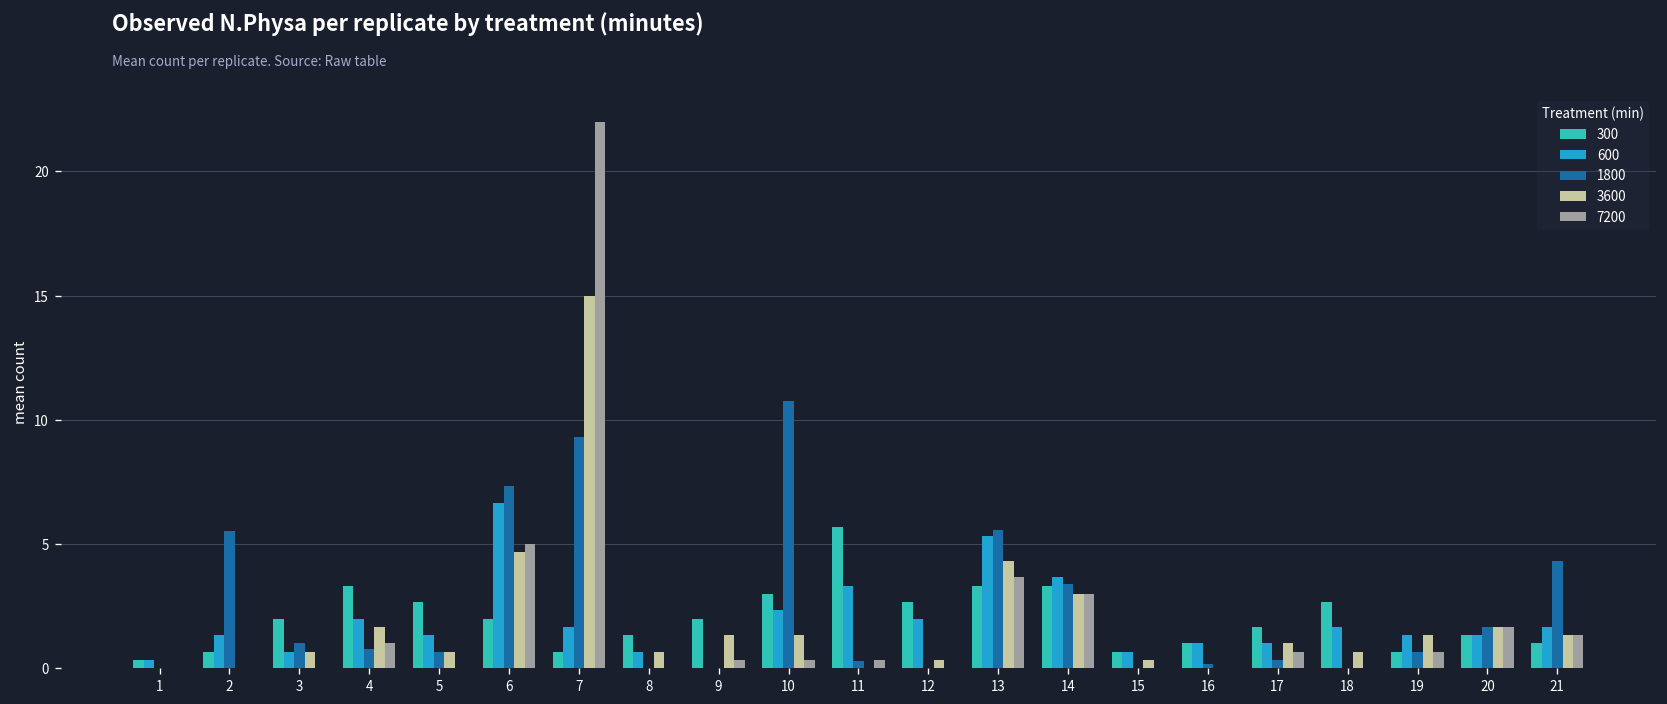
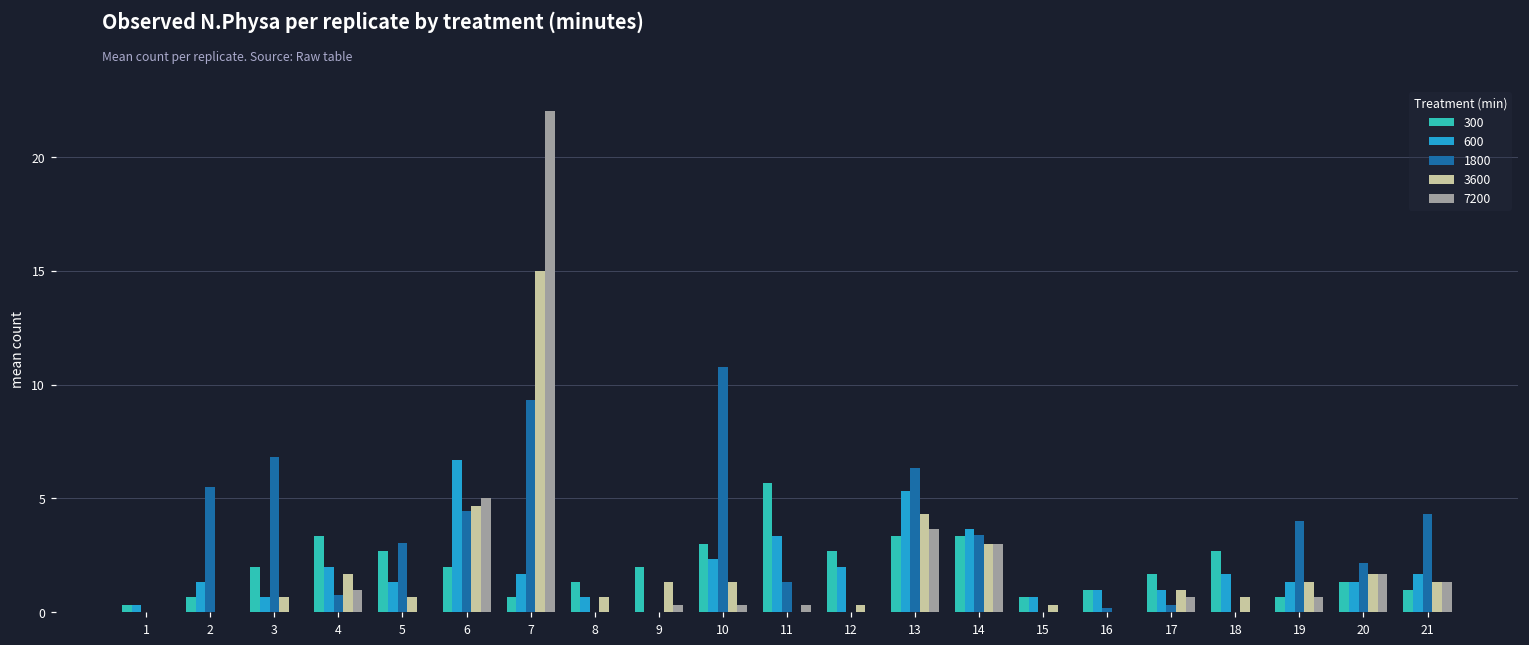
  {
    "1800": {
      "1": 0.0,
      "2": 5.5,
-     "3": 1.0,
+     "3": 6.8,
      "4": 0.8,
-     "5": 0.7,
-     "6": 7.3,
+     "5": 3.0,
+     "6": 4.5,
      "7": 9.3,
      "8": 0.0,
      "9": 0.0,
      "10": 10.8,
-     "11": 0.3,
+     "11": 1.3,
      "12": 0.0,
-     "13": 5.6,
+     "13": 6.3,
      "14": 3.4,
      "15": 0.0,
      "16": 0.2,
      "17": 0.3,
      "18": 0.0,
-     "19": 0.7,
-     "20": 1.7,
+     "19": 4.0,
+     "20": 2.2,
      "21": 4.3
    }
  }
